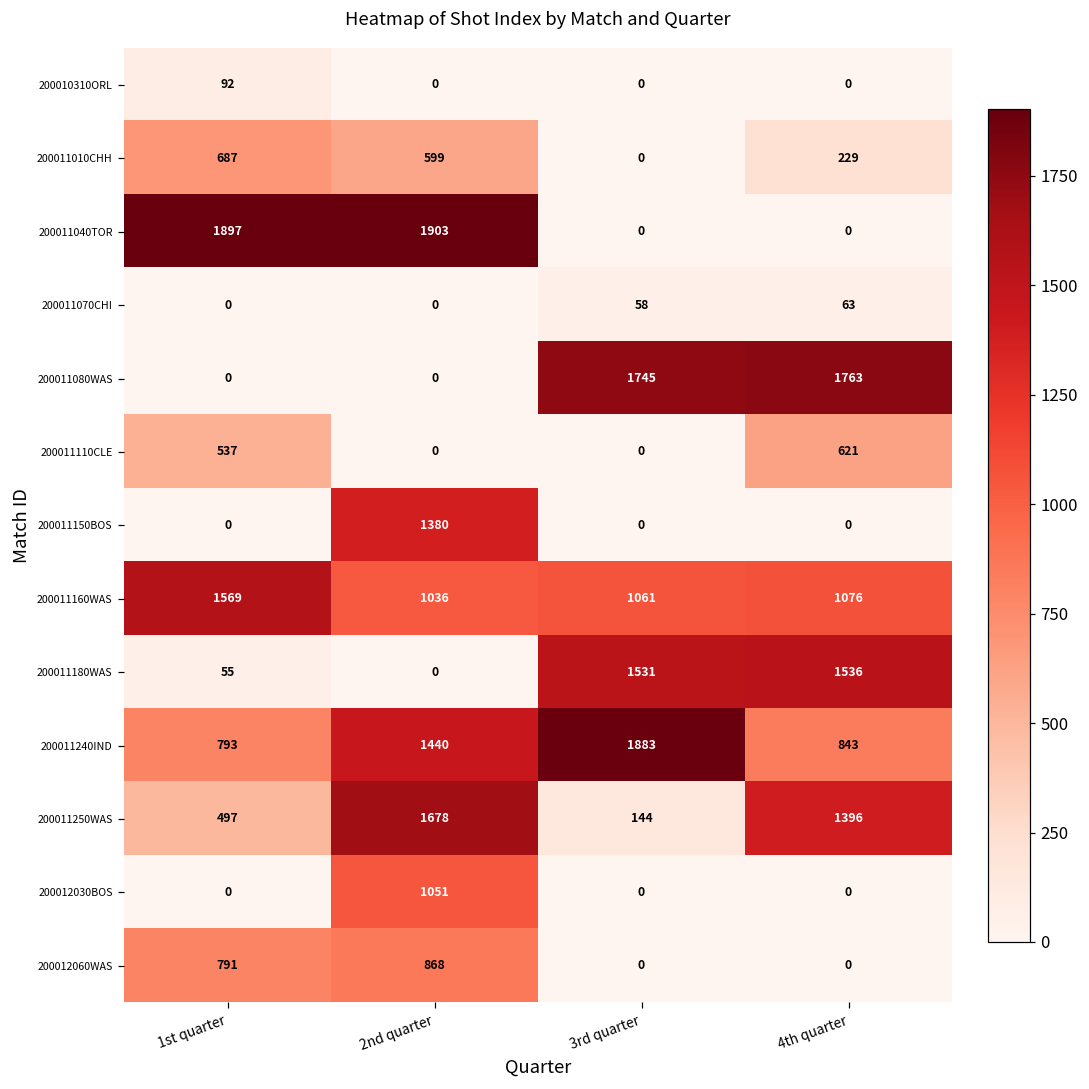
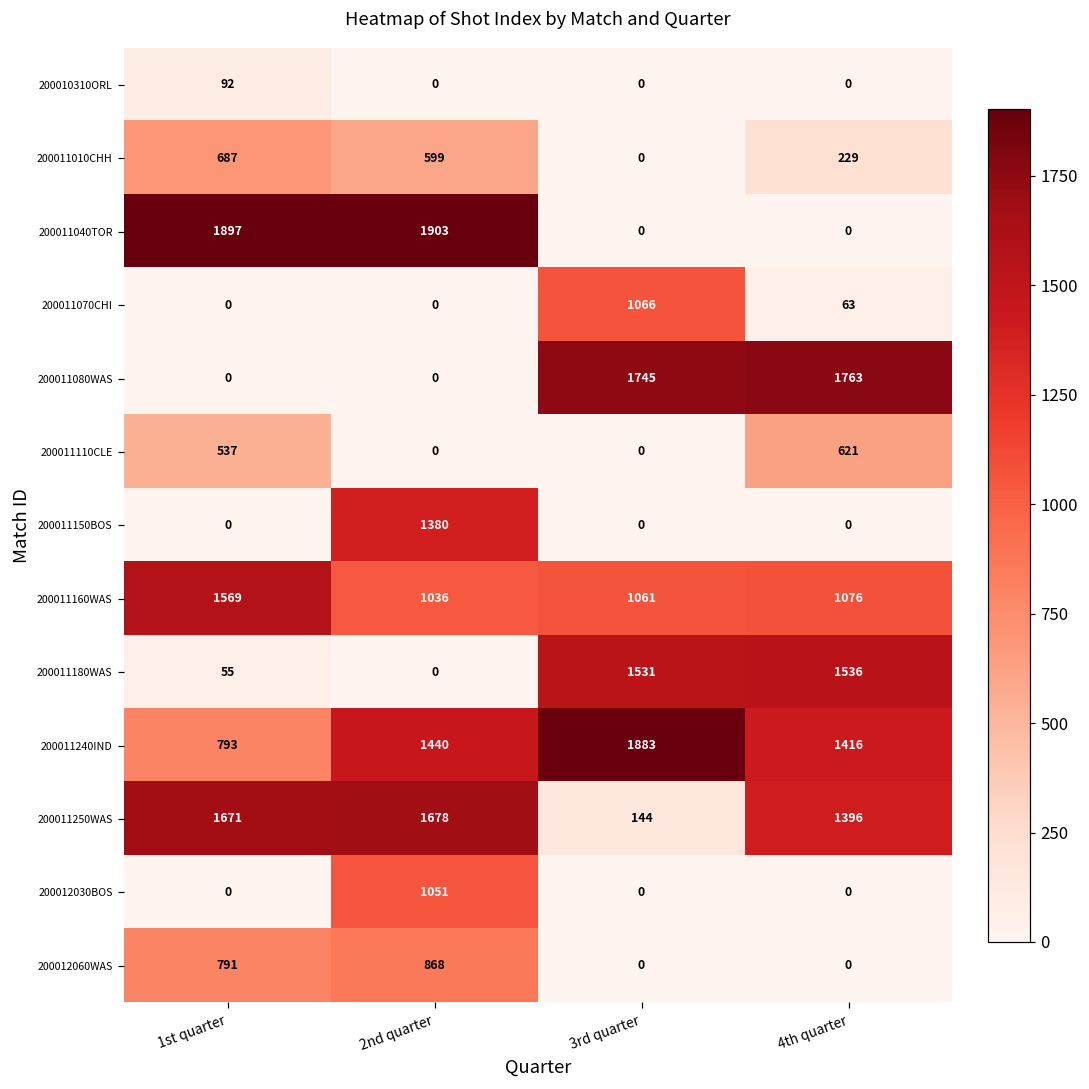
  {
    "200010310ORL": {
      "1st quarter": 92,
      "2nd quarter": 0,
      "3rd quarter": 0,
      "4th quarter": 0
    },
    "200011010CHH": {
      "1st quarter": 687,
      "2nd quarter": 599,
      "3rd quarter": 0,
      "4th quarter": 229
    },
    "200011040TOR": {
      "1st quarter": 1897,
      "2nd quarter": 1903,
      "3rd quarter": 0,
      "4th quarter": 0
    },
    "200011070CHI": {
      "1st quarter": 0,
      "2nd quarter": 0,
-     "3rd quarter": 58,
+     "3rd quarter": 1066,
      "4th quarter": 63
    },
    "200011080WAS": {
      "1st quarter": 0,
      "2nd quarter": 0,
      "3rd quarter": 1745,
      "4th quarter": 1763
    },
    "200011110CLE": {
      "1st quarter": 537,
      "2nd quarter": 0,
      "3rd quarter": 0,
      "4th quarter": 621
    },
    "200011150BOS": {
      "1st quarter": 0,
      "2nd quarter": 1380,
      "3rd quarter": 0,
      "4th quarter": 0
    },
    "200011160WAS": {
      "1st quarter": 1569,
      "2nd quarter": 1036,
      "3rd quarter": 1061,
      "4th quarter": 1076
    },
    "200011180WAS": {
      "1st quarter": 55,
      "2nd quarter": 0,
      "3rd quarter": 1531,
      "4th quarter": 1536
    },
    "200011240IND": {
      "1st quarter": 793,
      "2nd quarter": 1440,
      "3rd quarter": 1883,
-     "4th quarter": 843
+     "4th quarter": 1416
    },
    "200011250WAS": {
-     "1st quarter": 497,
+     "1st quarter": 1671,
      "2nd quarter": 1678,
      "3rd quarter": 144,
      "4th quarter": 1396
    },
    "200012030BOS": {
      "1st quarter": 0,
      "2nd quarter": 1051,
      "3rd quarter": 0,
      "4th quarter": 0
    },
    "200012060WAS": {
      "1st quarter": 791,
      "2nd quarter": 868,
      "3rd quarter": 0,
      "4th quarter": 0
    }
  }
